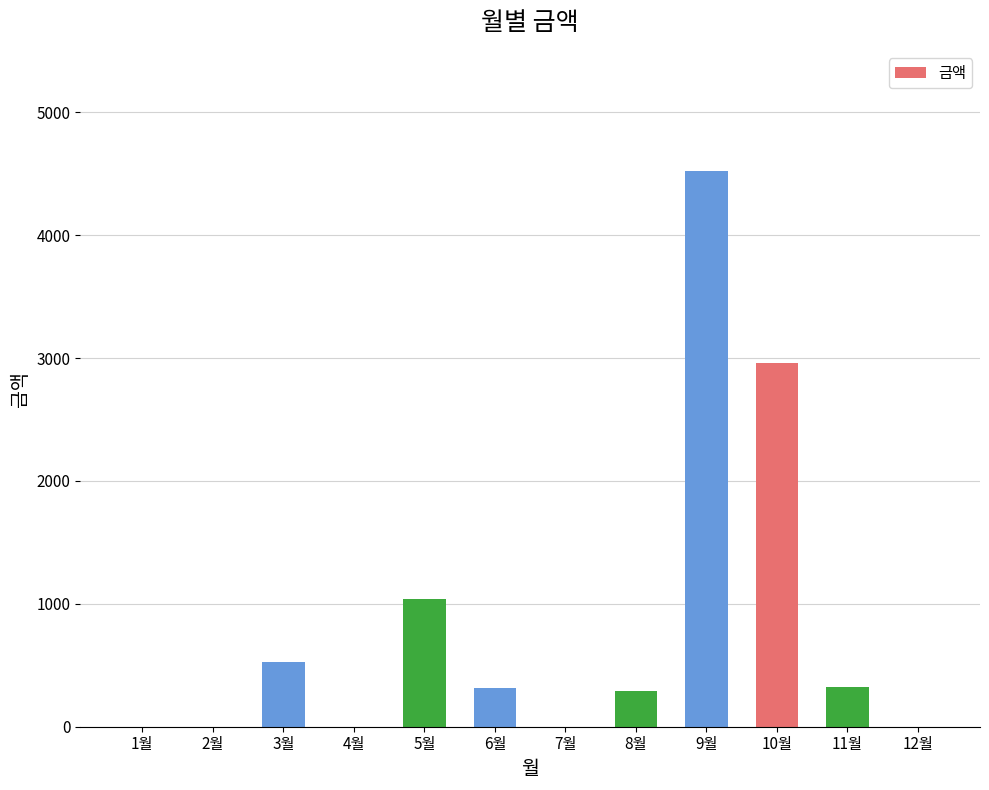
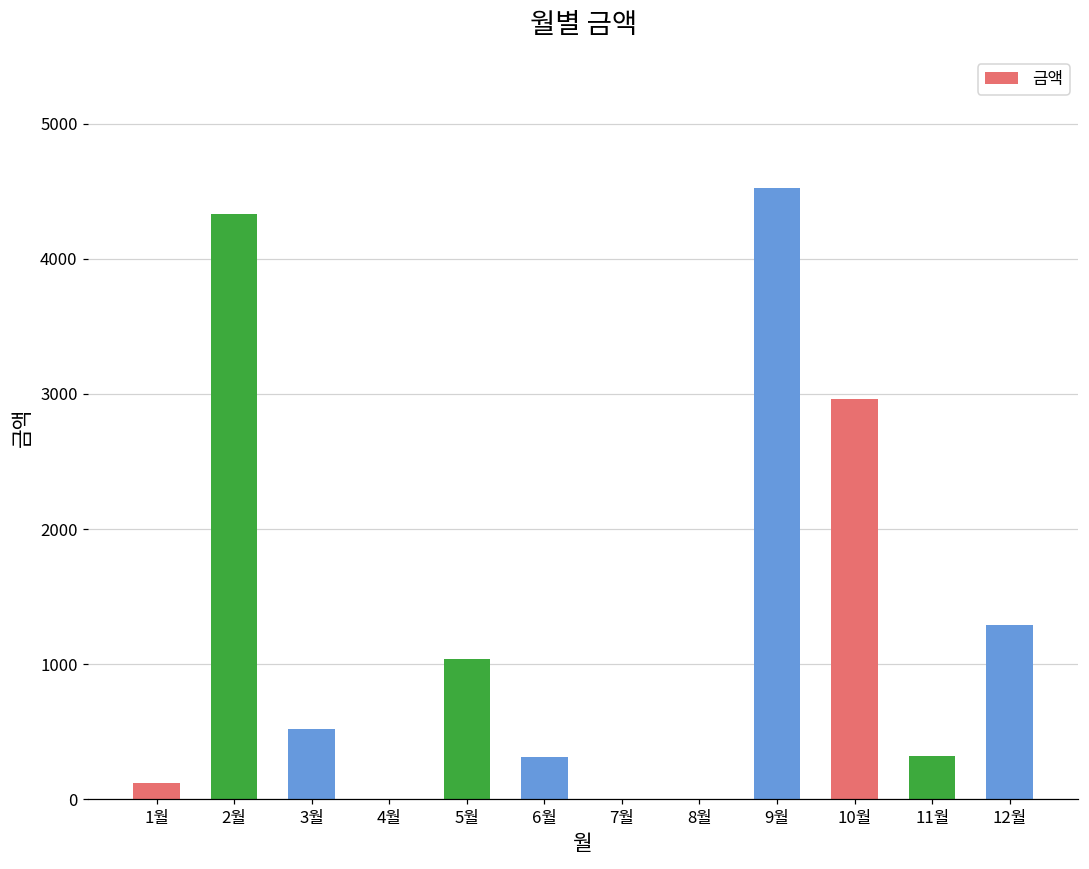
  {
-   "1월": 0,
-   "2월": 0,
+   "1월": 120,
+   "2월": 4330,
    "3월": 520,
    "4월": 0,
    "5월": 1040,
    "6월": 310,
    "7월": 0,
-   "8월": 290,
+   "8월": 0,
    "9월": 4520,
    "10월": 2960,
    "11월": 320,
-   "12월": 0
+   "12월": 1290
  }
